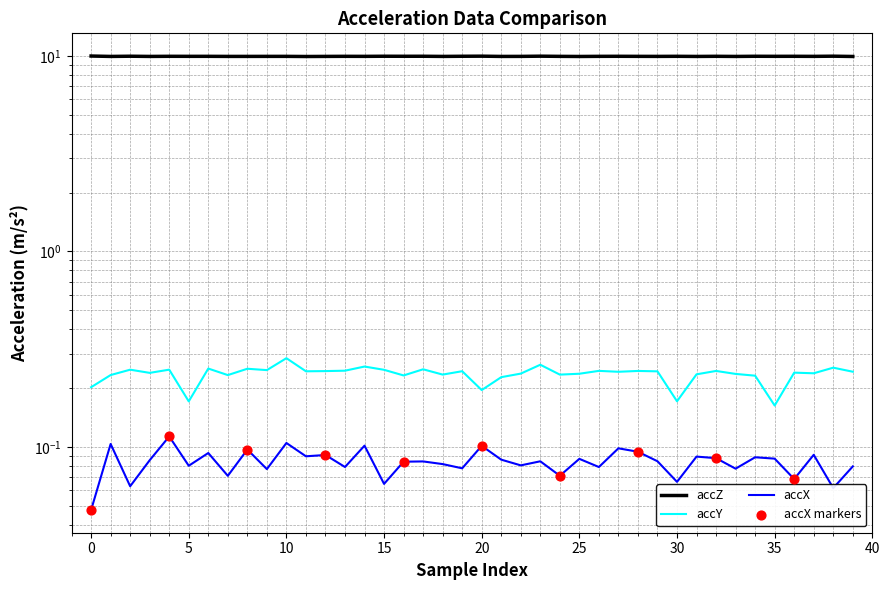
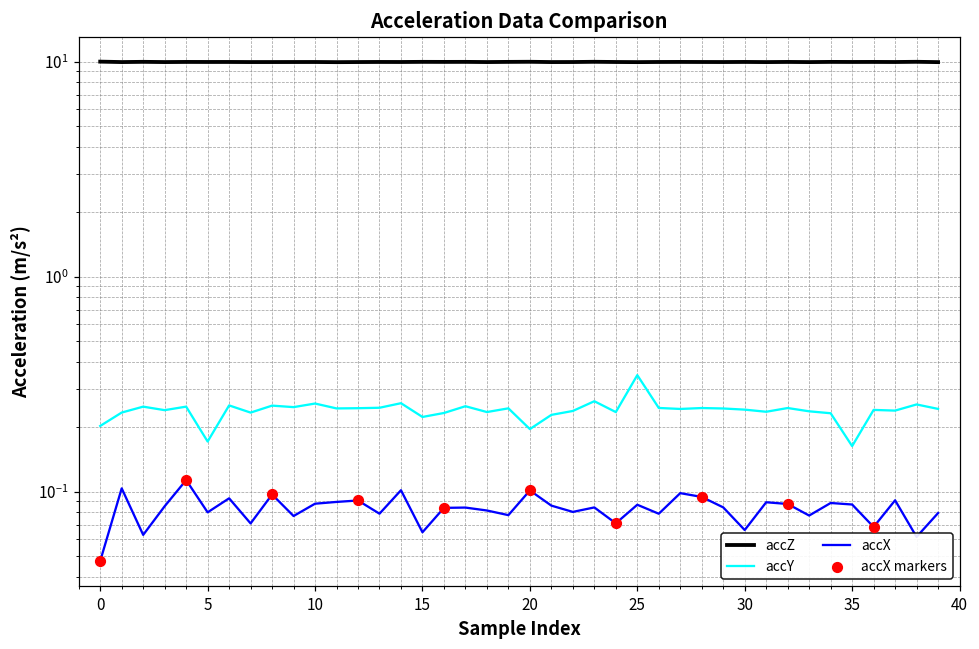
  {
    "accZ": {
      "0": 10,
      "5": 10,
      "10": 10,
      "15": 10,
      "20": 10,
      "25": 10,
      "30": 10,
      "35": 10
    },
    "accY": {
      "0": 0.20,
      "5": 0.17,
-     "10": 0.28,
-     "15": 0.25,
+     "10": 0.26,
+     "15": 0.22,
      "20": 0.20,
-     "25": 0.24,
-     "30": 0.17,
+     "25": 0.35,
+     "30": 0.24,
      "35": 0.16
    },
    "accX": {
      "5": 0.08,
-     "10": 0.10,
+     "10": 0.09,
      "15": 0.065,
      "25": 0.09,
      "30": 0.066,
      "35": 0.09
    }
  }
